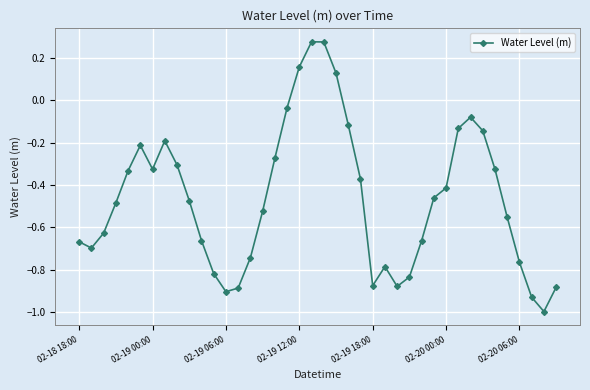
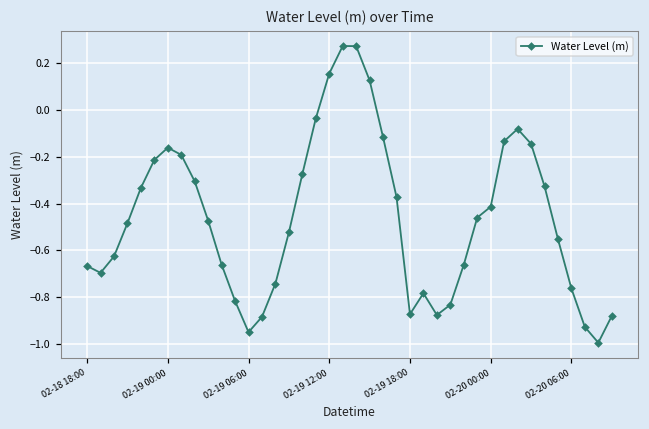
  {
    "02-18 18:00": -0.67,
-   "02-19 00:00": -0.33,
-   "02-19 06:00": -0.90,
+   "02-19 00:00": -0.16,
+   "02-19 06:00": -0.95,
    "02-19 12:00": 0.16,
    "02-19 18:00": -0.87,
    "02-20 00:00": -0.41,
    "02-20 06:00": -0.76
  }
